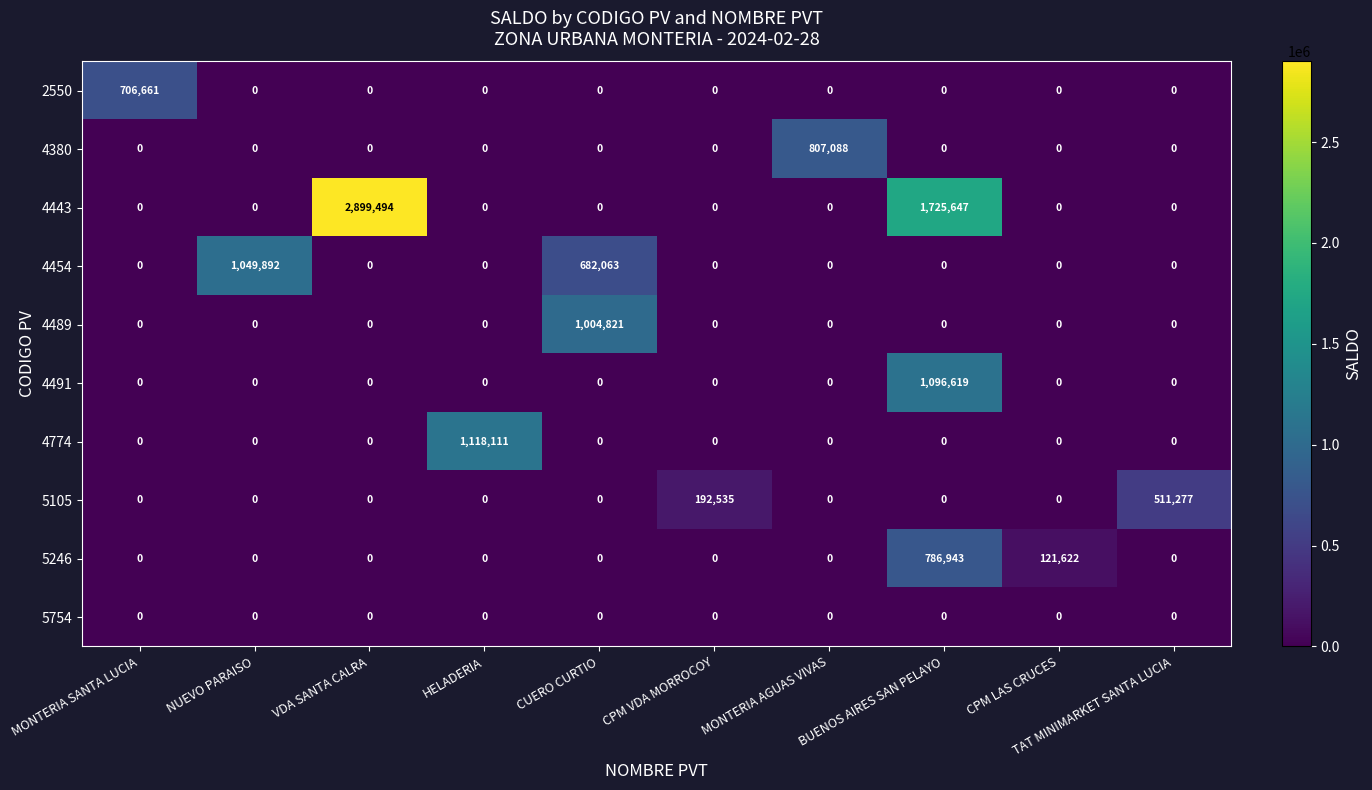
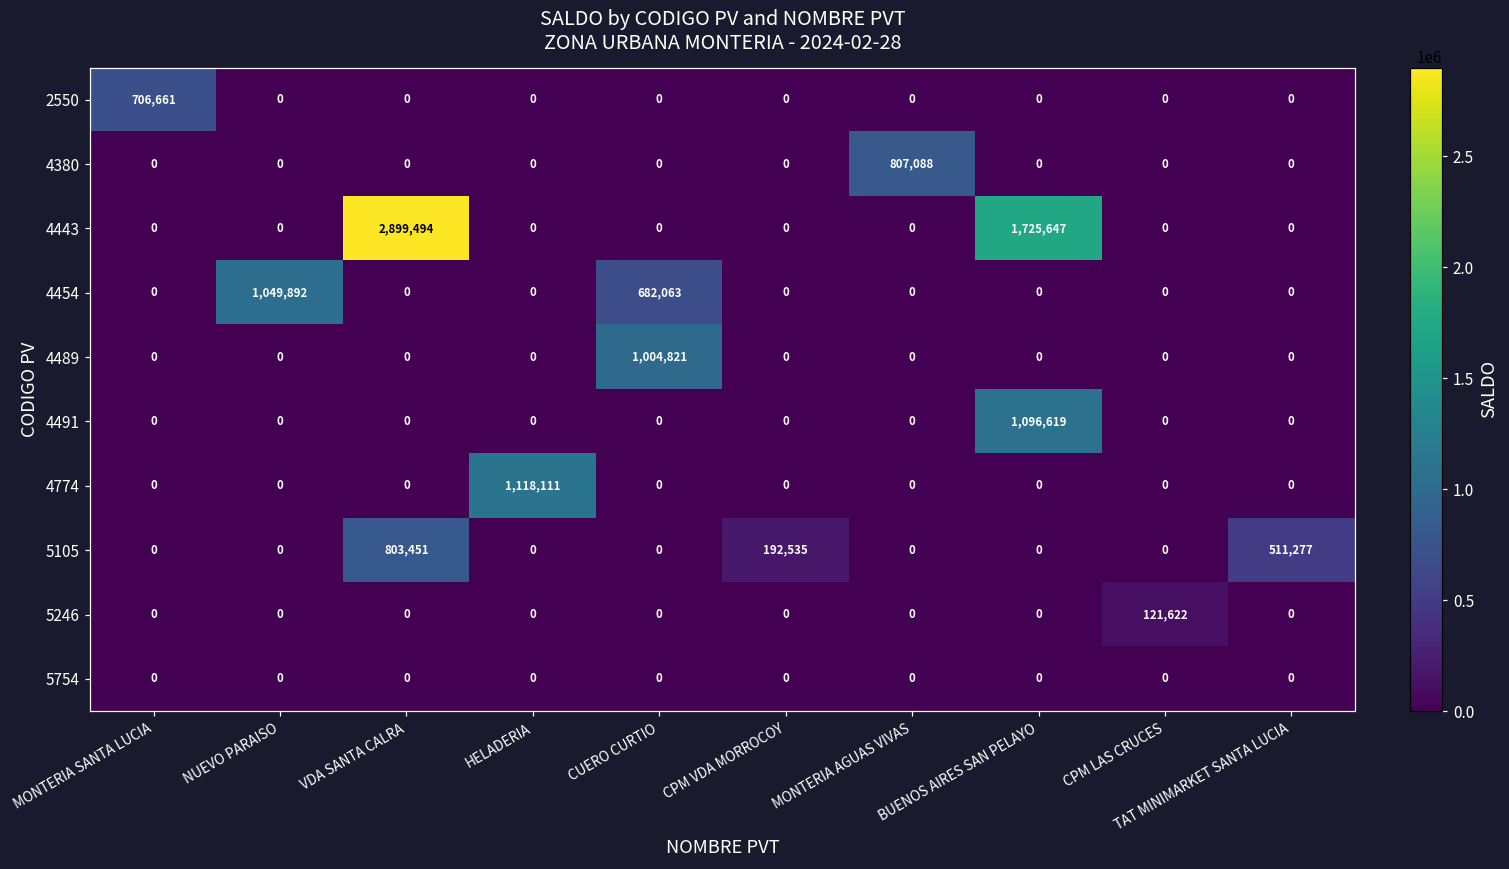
  {
    "2550": {
      "MONTERIA SANTA LUCIA": "706,661",
      "NUEVO PARAISO": "0",
      "VDA SANTA CALRA": "0",
      "HELADERIA": "0",
      "CUERO CURTIO": "0",
      "CPM VDA MORROCOY": "0",
      "MONTERIA AGUAS VIVAS": "0",
      "BUENOS AIRES SAN PELAYO": "0",
      "CPM LAS CRUCES": "0",
      "TAT MINIMARKET SANTA LUCIA": "0"
    },
    "4380": {
      "MONTERIA SANTA LUCIA": "0",
      "NUEVO PARAISO": "0",
      "VDA SANTA CALRA": "0",
      "HELADERIA": "0",
      "CUERO CURTIO": "0",
      "CPM VDA MORROCOY": "0",
      "MONTERIA AGUAS VIVAS": "807,088",
      "BUENOS AIRES SAN PELAYO": "0",
      "CPM LAS CRUCES": "0",
      "TAT MINIMARKET SANTA LUCIA": "0"
    },
    "4443": {
      "MONTERIA SANTA LUCIA": "0",
      "NUEVO PARAISO": "0",
      "VDA SANTA CALRA": "2,899,494",
      "HELADERIA": "0",
      "CUERO CURTIO": "0",
      "CPM VDA MORROCOY": "0",
      "MONTERIA AGUAS VIVAS": "0",
      "BUENOS AIRES SAN PELAYO": "1,725,647",
      "CPM LAS CRUCES": "0",
      "TAT MINIMARKET SANTA LUCIA": "0"
    },
    "4454": {
      "MONTERIA SANTA LUCIA": "0",
      "NUEVO PARAISO": "1,049,892",
      "VDA SANTA CALRA": "0",
      "HELADERIA": "0",
      "CUERO CURTIO": "682,063",
      "CPM VDA MORROCOY": "0",
      "MONTERIA AGUAS VIVAS": "0",
      "BUENOS AIRES SAN PELAYO": "0",
      "CPM LAS CRUCES": "0",
      "TAT MINIMARKET SANTA LUCIA": "0"
    },
    "4489": {
      "MONTERIA SANTA LUCIA": "0",
      "NUEVO PARAISO": "0",
      "VDA SANTA CALRA": "0",
      "HELADERIA": "0",
      "CUERO CURTIO": "1,004,821",
      "CPM VDA MORROCOY": "0",
      "MONTERIA AGUAS VIVAS": "0",
      "BUENOS AIRES SAN PELAYO": "0",
      "CPM LAS CRUCES": "0",
      "TAT MINIMARKET SANTA LUCIA": "0"
    },
    "4491": {
      "MONTERIA SANTA LUCIA": "0",
      "NUEVO PARAISO": "0",
      "VDA SANTA CALRA": "0",
      "HELADERIA": "0",
      "CUERO CURTIO": "0",
      "CPM VDA MORROCOY": "0",
      "MONTERIA AGUAS VIVAS": "0",
      "BUENOS AIRES SAN PELAYO": "1,096,619",
      "CPM LAS CRUCES": "0",
      "TAT MINIMARKET SANTA LUCIA": "0"
    },
    "4774": {
      "MONTERIA SANTA LUCIA": "0",
      "NUEVO PARAISO": "0",
      "VDA SANTA CALRA": "0",
      "HELADERIA": "1,118,111",
      "CUERO CURTIO": "0",
      "CPM VDA MORROCOY": "0",
      "MONTERIA AGUAS VIVAS": "0",
      "BUENOS AIRES SAN PELAYO": "0",
      "CPM LAS CRUCES": "0",
      "TAT MINIMARKET SANTA LUCIA": "0"
    },
    "5105": {
      "MONTERIA SANTA LUCIA": "0",
      "NUEVO PARAISO": "0",
-     "VDA SANTA CALRA": "0",
+     "VDA SANTA CALRA": "803,451",
      "HELADERIA": "0",
      "CUERO CURTIO": "0",
      "CPM VDA MORROCOY": "192,535",
      "MONTERIA AGUAS VIVAS": "0",
      "BUENOS AIRES SAN PELAYO": "0",
      "CPM LAS CRUCES": "0",
      "TAT MINIMARKET SANTA LUCIA": "511,277"
    },
    "5246": {
      "MONTERIA SANTA LUCIA": "0",
      "NUEVO PARAISO": "0",
      "VDA SANTA CALRA": "0",
      "HELADERIA": "0",
      "CUERO CURTIO": "0",
      "CPM VDA MORROCOY": "0",
      "MONTERIA AGUAS VIVAS": "0",
-     "BUENOS AIRES SAN PELAYO": "786,943",
+     "BUENOS AIRES SAN PELAYO": "0",
      "CPM LAS CRUCES": "121,622",
      "TAT MINIMARKET SANTA LUCIA": "0"
    },
    "5754": {
      "MONTERIA SANTA LUCIA": "0",
      "NUEVO PARAISO": "0",
      "VDA SANTA CALRA": "0",
      "HELADERIA": "0",
      "CUERO CURTIO": "0",
      "CPM VDA MORROCOY": "0",
      "MONTERIA AGUAS VIVAS": "0",
      "BUENOS AIRES SAN PELAYO": "0",
      "CPM LAS CRUCES": "0",
      "TAT MINIMARKET SANTA LUCIA": "0"
    }
  }
